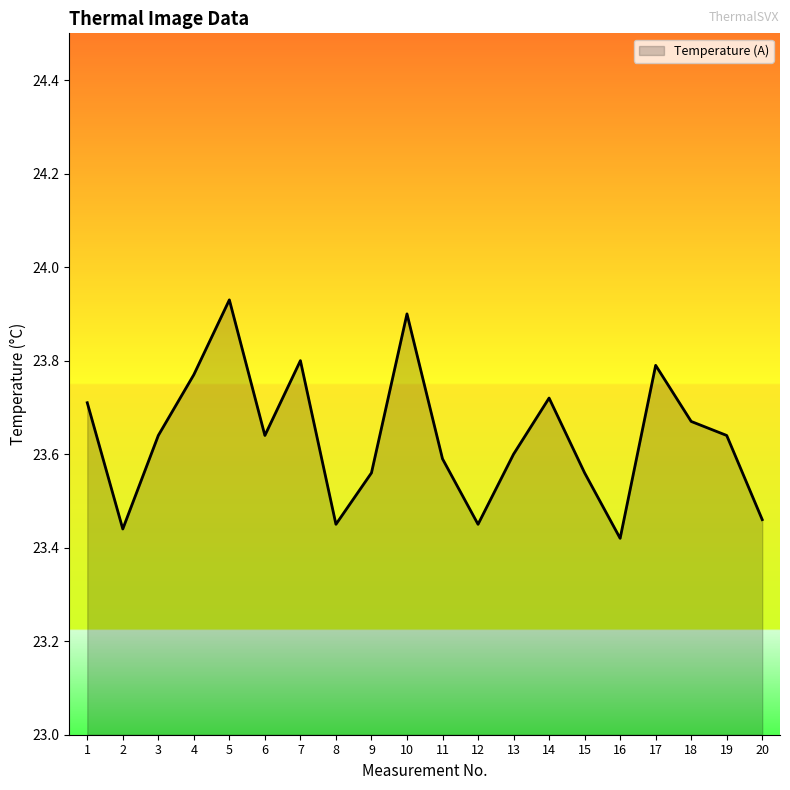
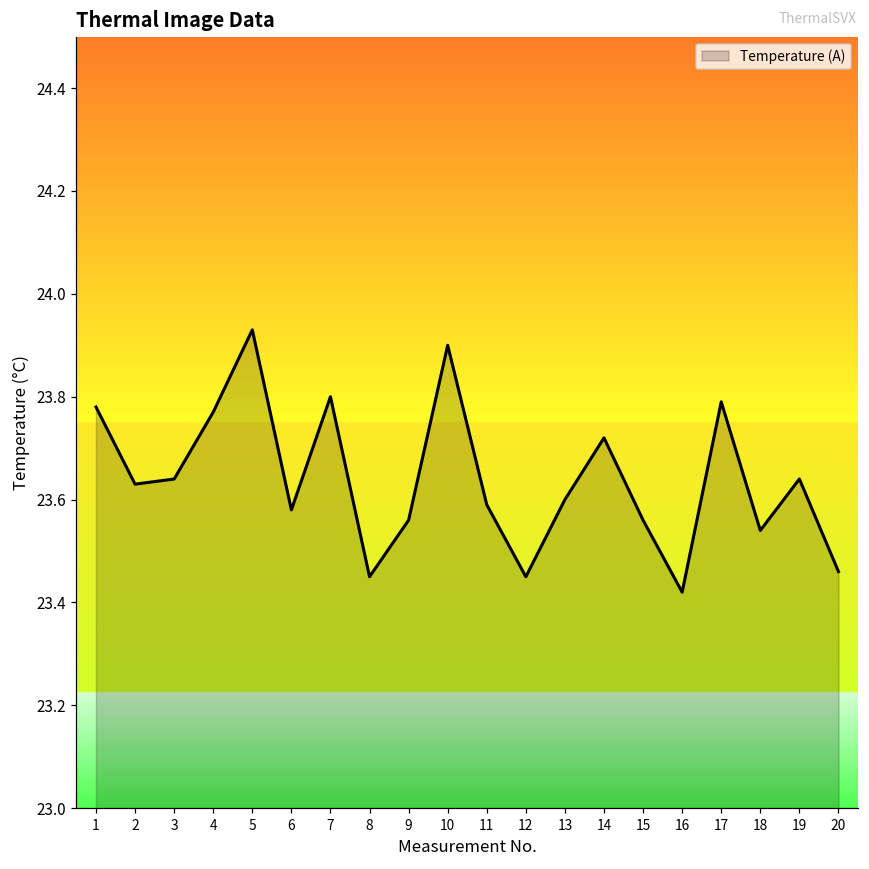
  {
-   "1": 23.71,
-   "2": 23.44,
+   "1": 23.78,
+   "2": 23.63,
    "3": 23.64,
    "4": 23.77,
    "5": 23.93,
-   "6": 23.64,
+   "6": 23.58,
    "7": 23.80,
    "8": 23.45,
    "9": 23.56,
    "10": 23.90,
    "11": 23.59,
    "12": 23.45,
    "13": 23.60,
    "14": 23.72,
    "15": 23.56,
    "16": 23.42,
    "17": 23.79,
-   "18": 23.67,
+   "18": 23.54,
    "19": 23.64,
    "20": 23.46
  }
